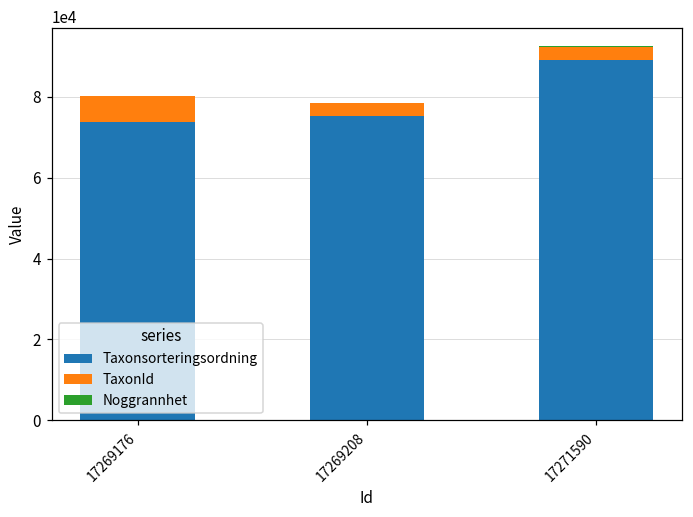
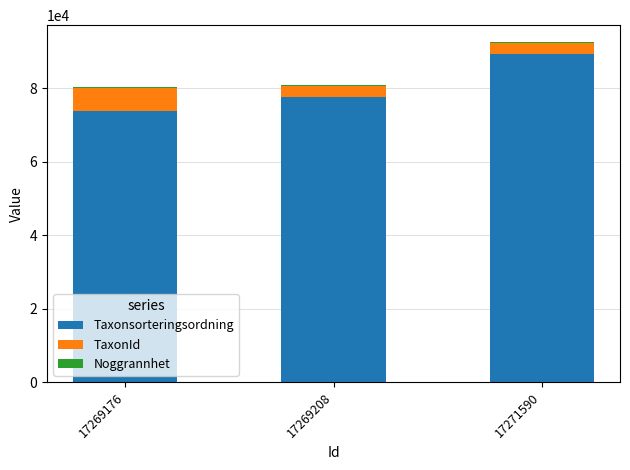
  {
    "Taxonsorteringsordning": {
      "17269176": 74000,
-     "17269208": 75000,
+     "17269208": 78000,
      "17271590": 89000
    },
    "TaxonId": {
      "17269176": 6000,
      "17269208": 3000,
      "17271590": 3000
    }
  }
